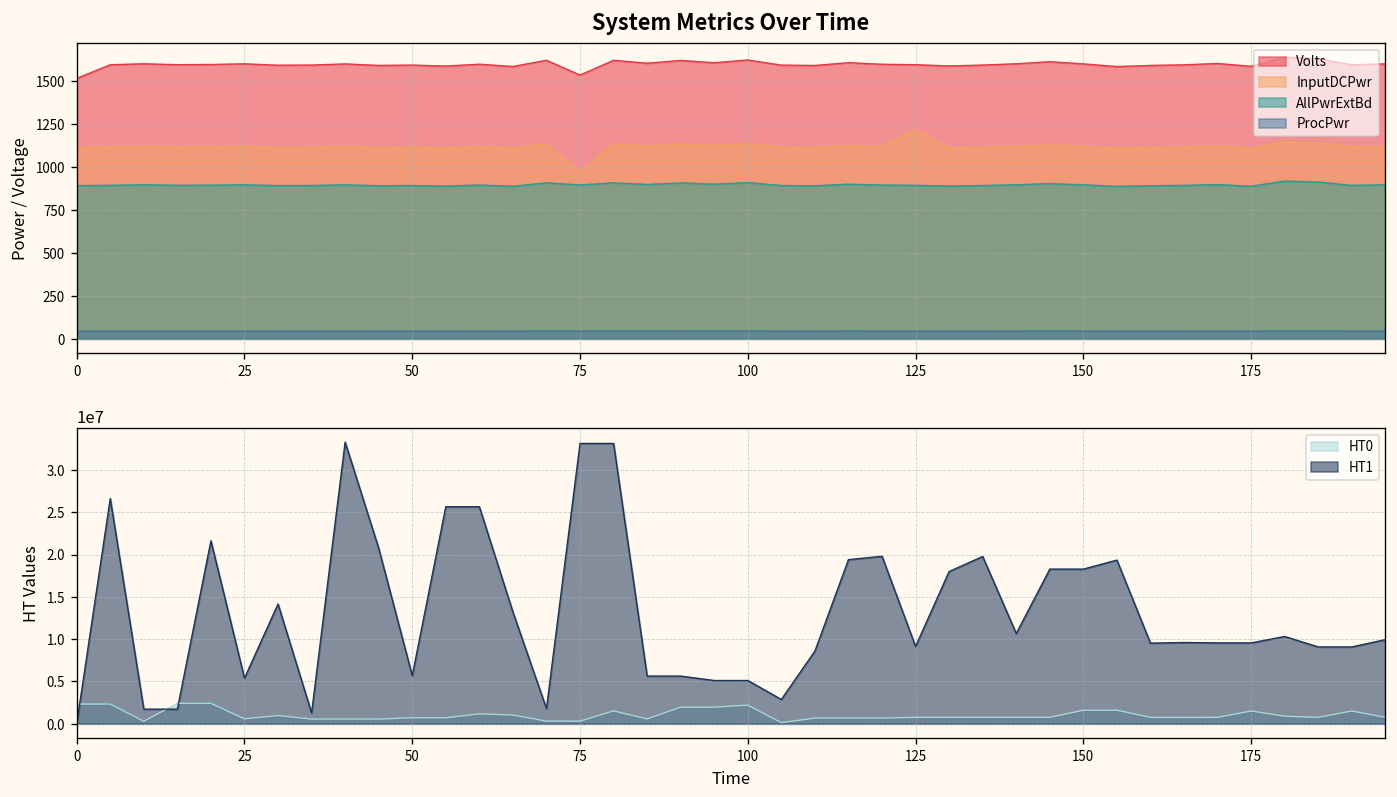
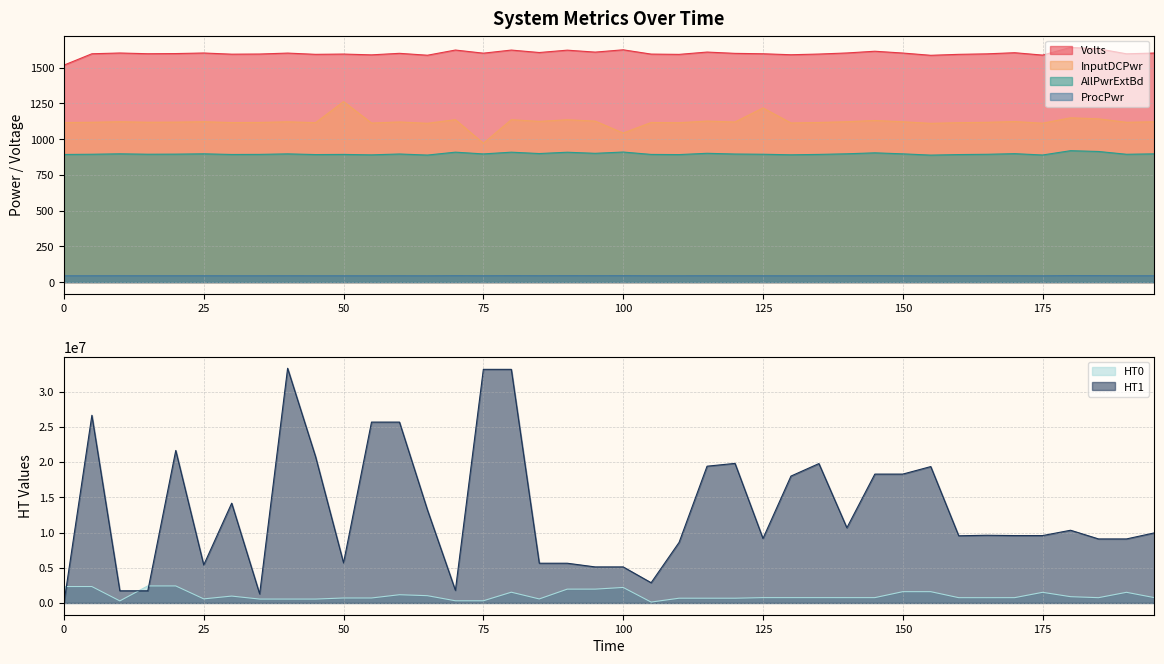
  {
    "System Metrics Over Time": {
      "Volts": {
        "0": 1520,
        "25": 1600,
        "50": 1600,
-       "75": 1540,
+       "75": 1600,
        "100": 1630,
        "125": 1600,
        "150": 1600,
        "175": 1590
      },
      "InputDCPwr": {
        "0": 1120,
        "25": 1120,
-       "50": 1120,
+       "50": 1260,
        "75": 970,
-       "100": 1140,
+       "100": 1040,
        "125": 1220,
        "150": 1120,
        "175": 1110
      }
    }
  }
